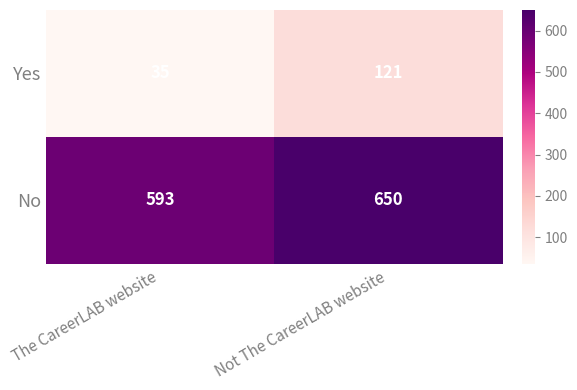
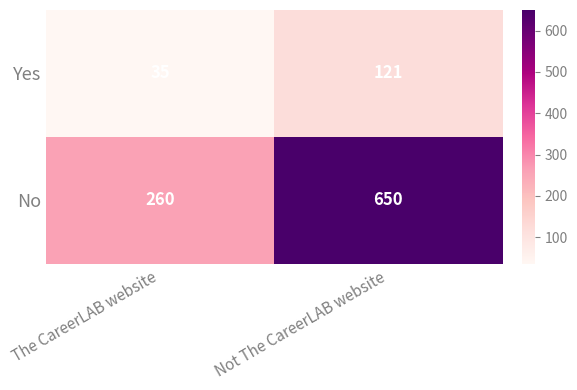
  {
    "No": {
-     "The CareerLAB website": 593,
+     "The CareerLAB website": 260,
      "Not The CareerLAB website": 650
    }
  }
